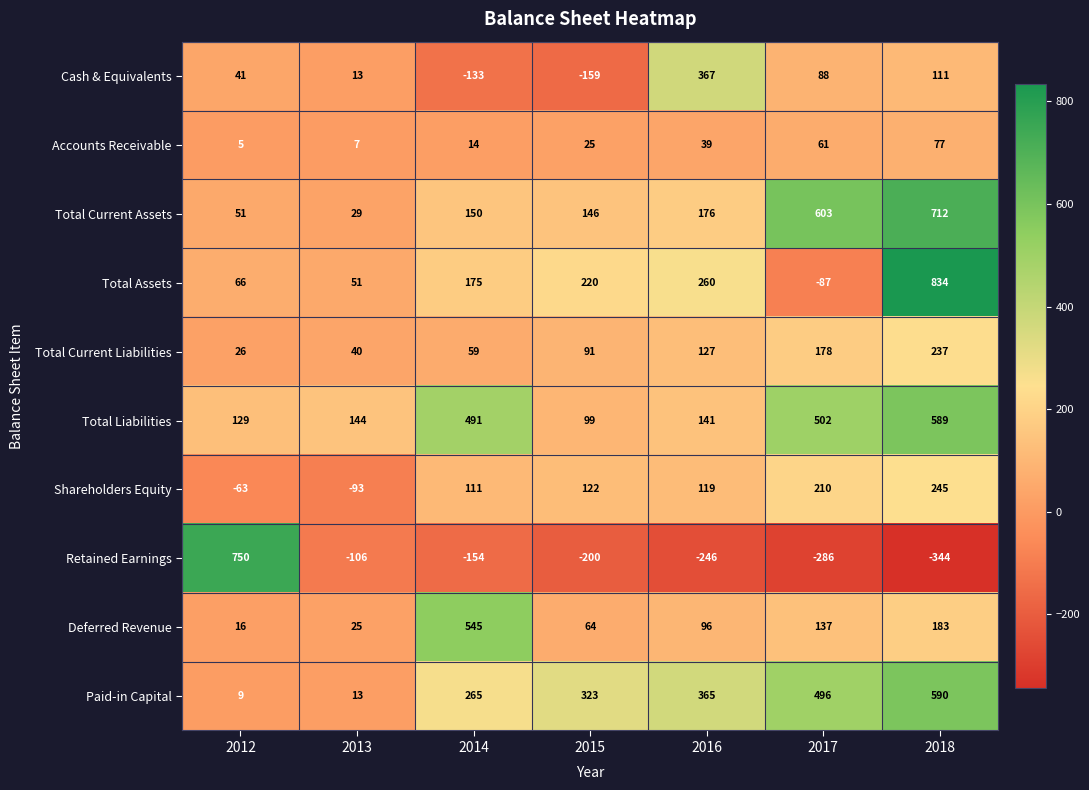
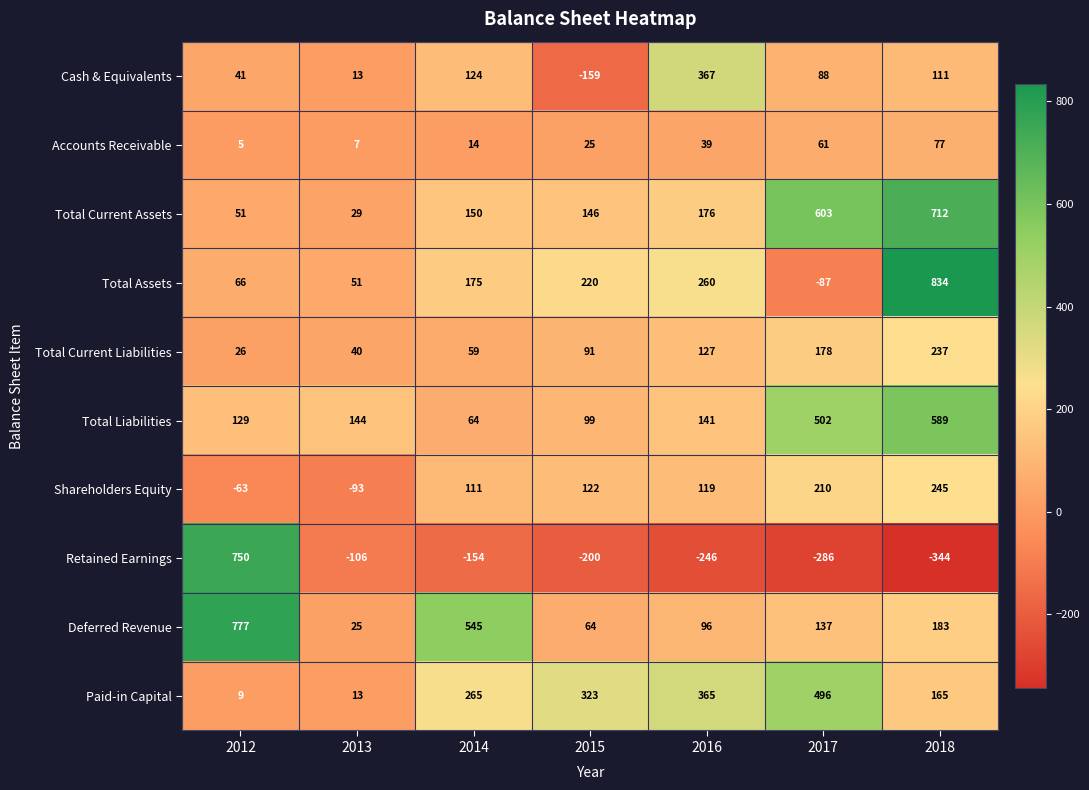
  {
    "Cash & Equivalents": {
      "2012": 41,
      "2013": 13,
-     "2014": -133,
+     "2014": 124,
      "2015": -159,
      "2016": 367,
      "2017": 88,
      "2018": 111
    },
    "Accounts Receivable": {
      "2012": 5,
      "2013": 7,
      "2014": 14,
      "2015": 25,
      "2016": 39,
      "2017": 61,
      "2018": 77
    },
    "Total Current Assets": {
      "2012": 51,
      "2013": 29,
      "2014": 150,
      "2015": 146,
      "2016": 176,
      "2017": 603,
      "2018": 712
    },
    "Total Assets": {
      "2012": 66,
      "2013": 51,
      "2014": 175,
      "2015": 220,
      "2016": 260,
      "2017": -87,
      "2018": 834
    },
    "Total Current Liabilities": {
      "2012": 26,
      "2013": 40,
      "2014": 59,
      "2015": 91,
      "2016": 127,
      "2017": 178,
      "2018": 237
    },
    "Total Liabilities": {
      "2012": 129,
      "2013": 144,
-     "2014": 491,
+     "2014": 64,
      "2015": 99,
      "2016": 141,
      "2017": 502,
      "2018": 589
    },
    "Shareholders Equity": {
      "2012": -63,
      "2013": -93,
      "2014": 111,
      "2015": 122,
      "2016": 119,
      "2017": 210,
      "2018": 245
    },
    "Retained Earnings": {
      "2012": 750,
      "2013": -106,
      "2014": -154,
      "2015": -200,
      "2016": -246,
      "2017": -286,
      "2018": -344
    },
    "Deferred Revenue": {
-     "2012": 16,
+     "2012": 777,
      "2013": 25,
      "2014": 545,
      "2015": 64,
      "2016": 96,
      "2017": 137,
      "2018": 183
    },
    "Paid-in Capital": {
      "2012": 9,
      "2013": 13,
      "2014": 265,
      "2015": 323,
      "2016": 365,
      "2017": 496,
-     "2018": 590
+     "2018": 165
    }
  }
